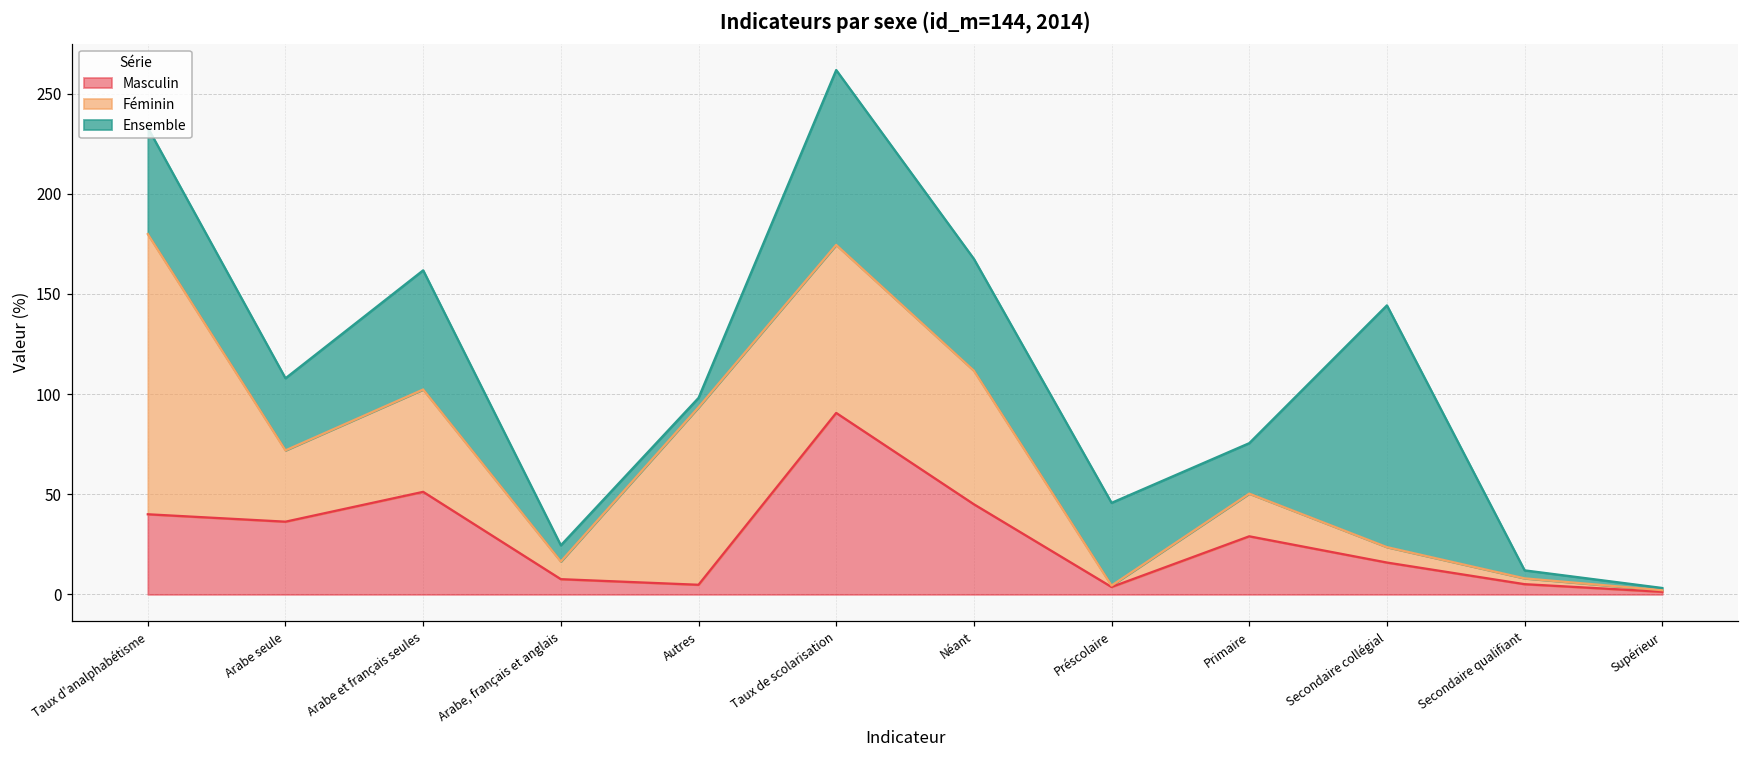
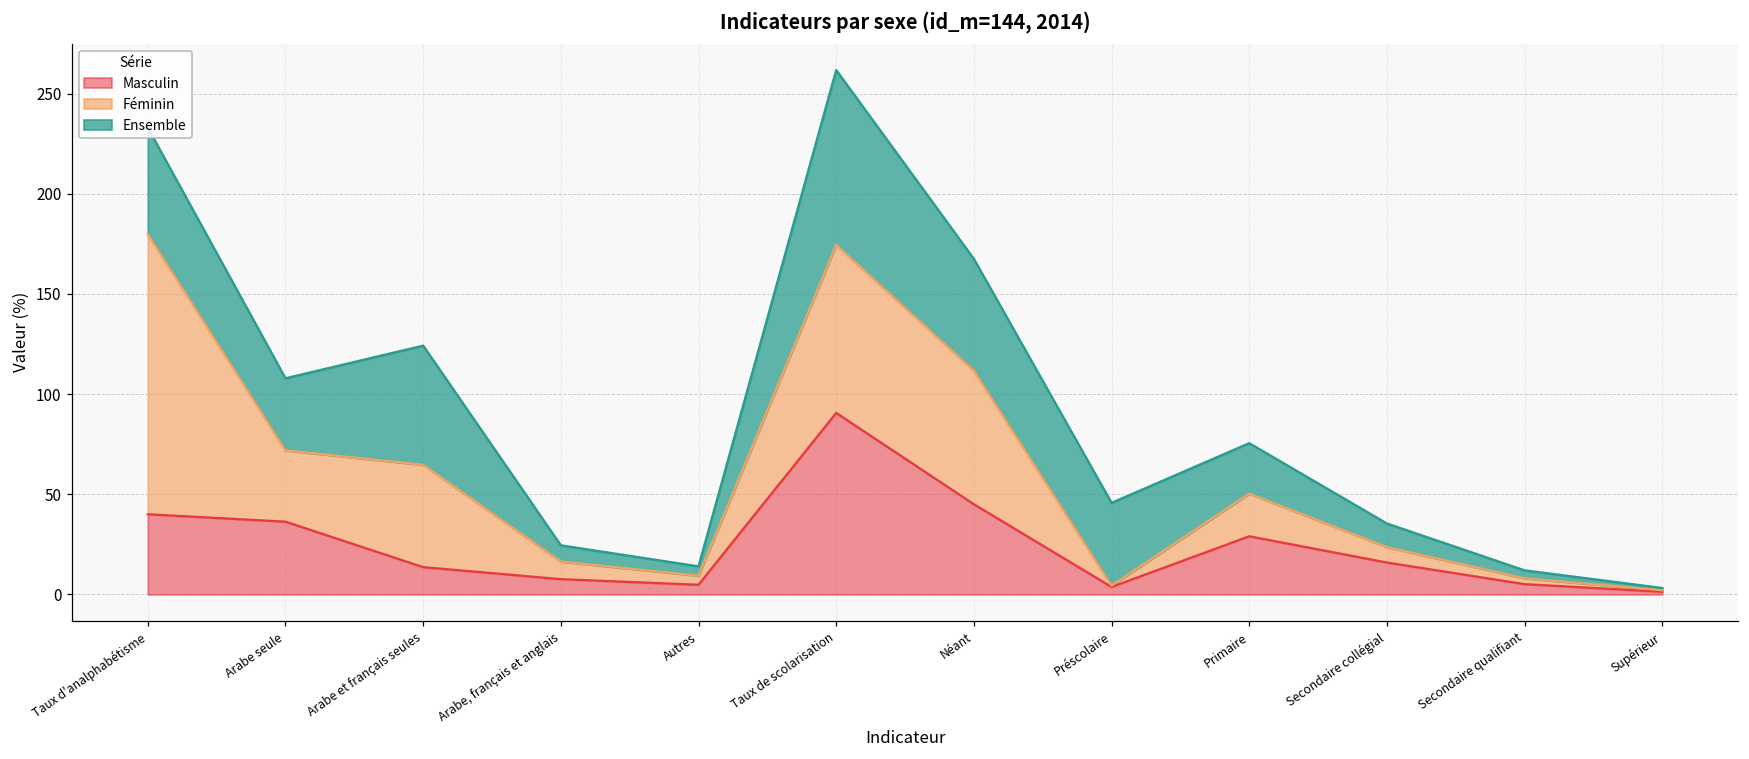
  {
    "Masculin": {
      "Taux d'analphabétisme": 40,
      "Arabe seule": 36,
-     "Arabe et français seules": 51,
+     "Arabe et français seules": 14,
      "Arabe, français et anglais": 8,
      "Autres": 5,
      "Taux de scolarisation": 91,
      "Néant": 45,
      "Primaire": 29,
      "Secondaire collégial": 16,
      "Secondaire qualifiant": 5
    },
    "Féminin": {
      "Taux d'analphabétisme": 140,
      "Arabe seule": 36,
      "Arabe et français seules": 51,
      "Arabe, français et anglais": 9,
-     "Autres": 89,
+     "Autres": 5,
      "Taux de scolarisation": 84,
      "Néant": 67,
      "Primaire": 21,
      "Secondaire collégial": 8,
      "Secondaire qualifiant": 3
    },
    "Ensemble": {
      "Arabe seule": 36,
      "Arabe et français seules": 60,
      "Arabe, français et anglais": 8,
      "Autres": 5,
      "Taux de scolarisation": 87,
      "Néant": 56,
      "Préscolaire": 41,
      "Primaire": 25,
-     "Secondaire collégial": 121,
+     "Secondaire collégial": 12,
      "Secondaire qualifiant": 4
    }
  }
